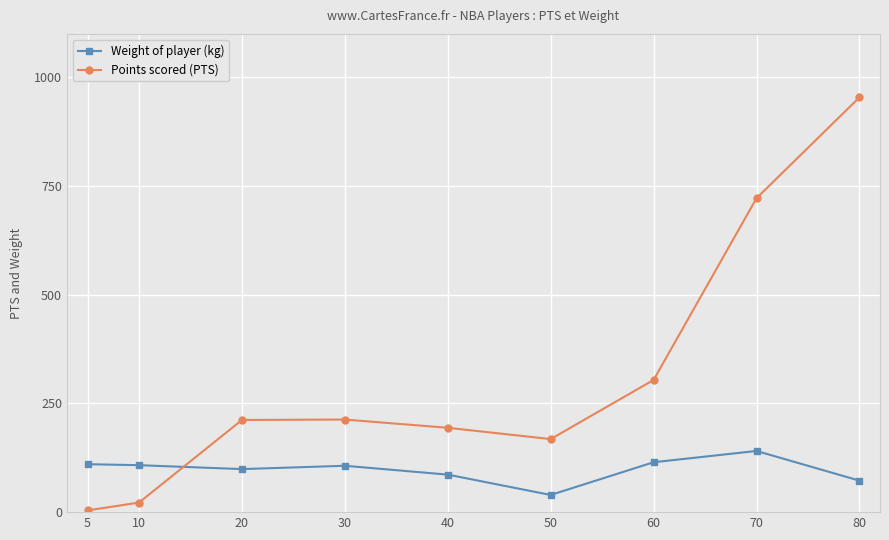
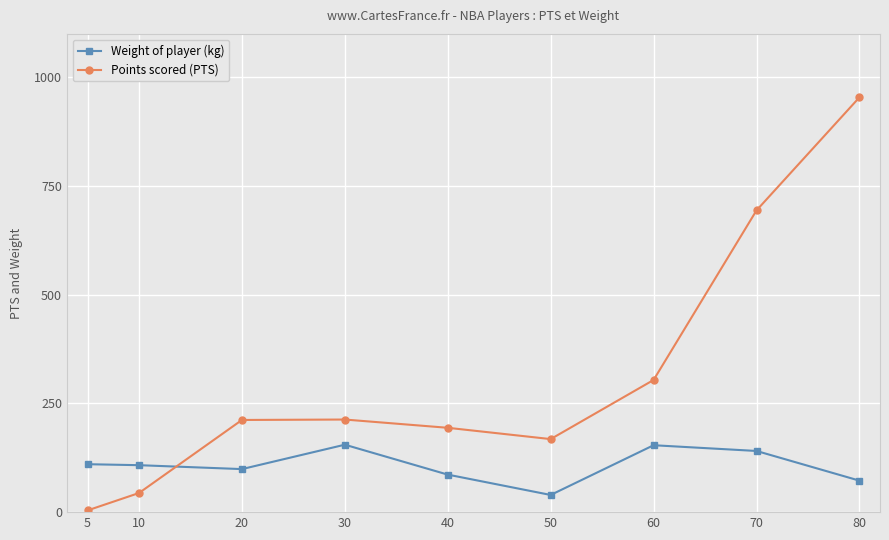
  {
    "Weight of player (kg)": {
      "5": 110,
      "10": 110,
      "20": 100,
-     "30": 110,
+     "30": 160,
      "40": 90,
      "50": 40,
-     "60": 110,
+     "60": 150,
      "70": 140,
      "80": 70
    },
    "Points scored (PTS)": {
      "5": 0,
-     "10": 20,
+     "10": 40,
      "20": 210,
      "30": 210,
      "40": 190,
      "50": 170,
      "60": 300,
-     "70": 720,
+     "70": 690,
      "80": 950
    }
  }
